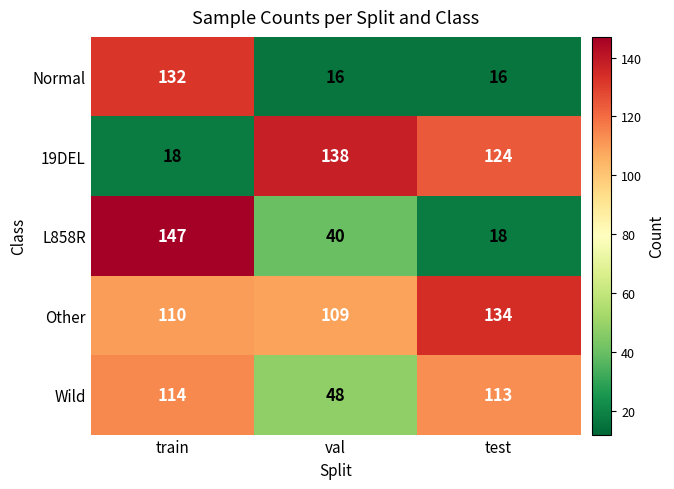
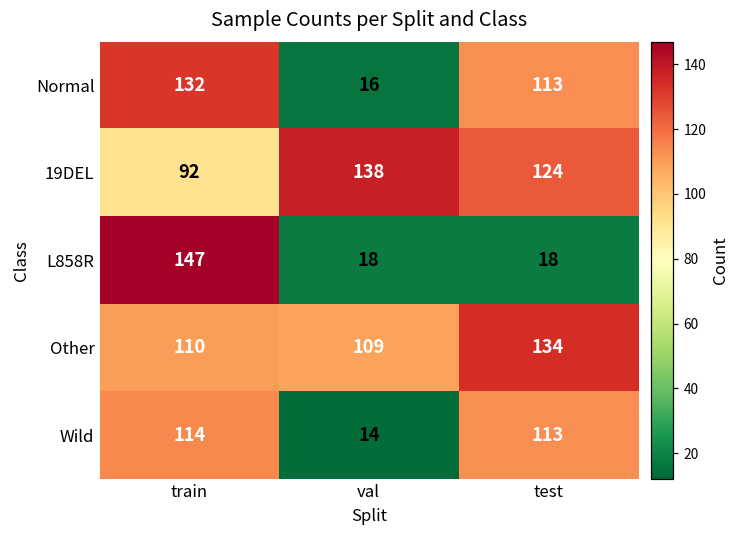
  {
    "Normal": {
      "train": 132,
      "val": 16,
-     "test": 16
+     "test": 113
    },
    "19DEL": {
-     "train": 18,
+     "train": 92,
      "val": 138,
      "test": 124
    },
    "L858R": {
      "train": 147,
-     "val": 40,
+     "val": 18,
      "test": 18
    },
    "Other": {
      "train": 110,
      "val": 109,
      "test": 134
    },
    "Wild": {
      "train": 114,
-     "val": 48,
+     "val": 14,
      "test": 113
    }
  }
